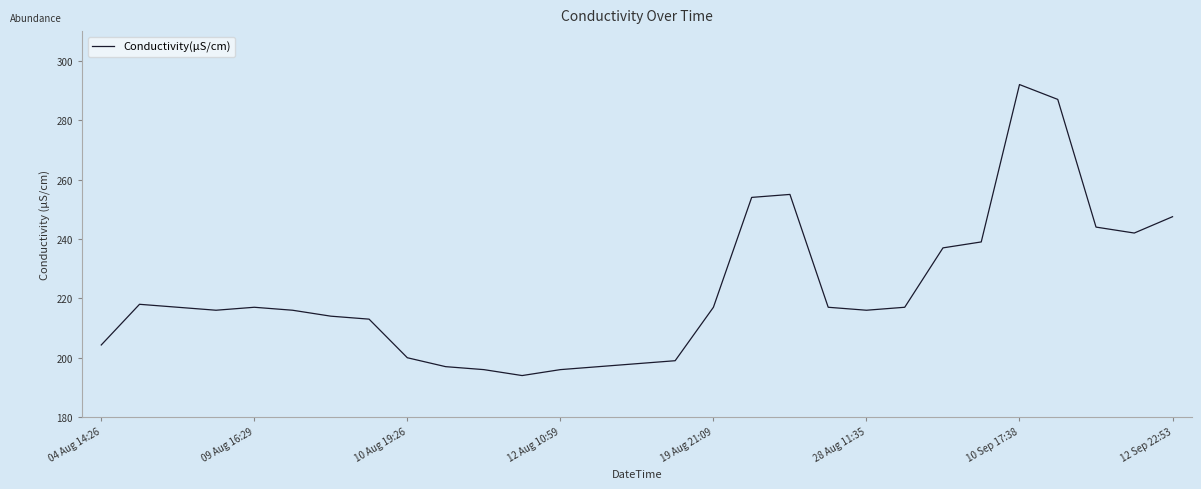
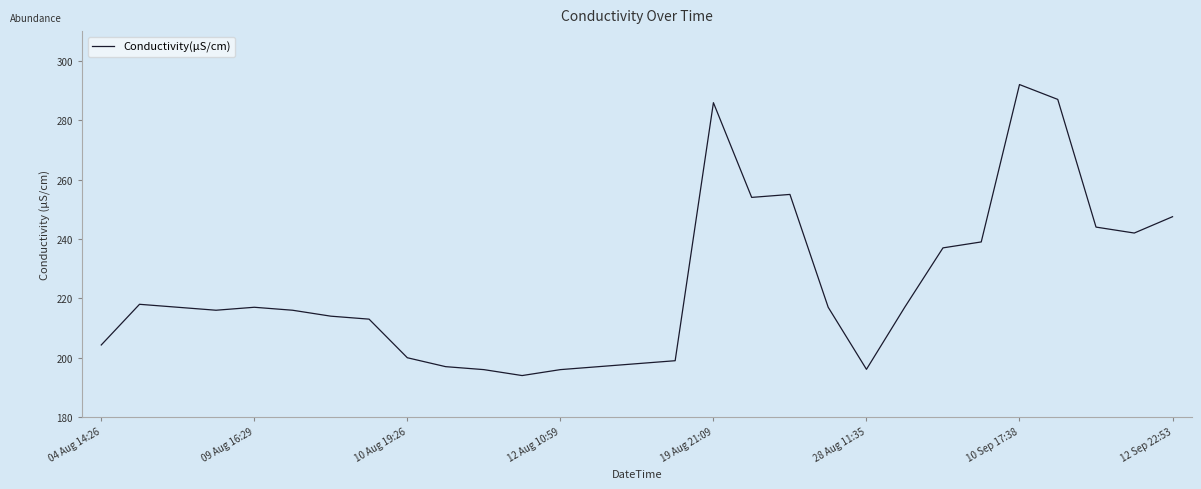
  {
    "04 Aug 14:26": 204,
    "09 Aug 16:29": 217,
    "10 Aug 19:26": 200,
    "12 Aug 10:59": 196,
-   "19 Aug 21:09": 217,
-   "28 Aug 11:35": 216,
+   "19 Aug 21:09": 286,
+   "28 Aug 11:35": 196,
    "10 Sep 17:38": 292,
    "12 Sep 22:53": 248
  }
